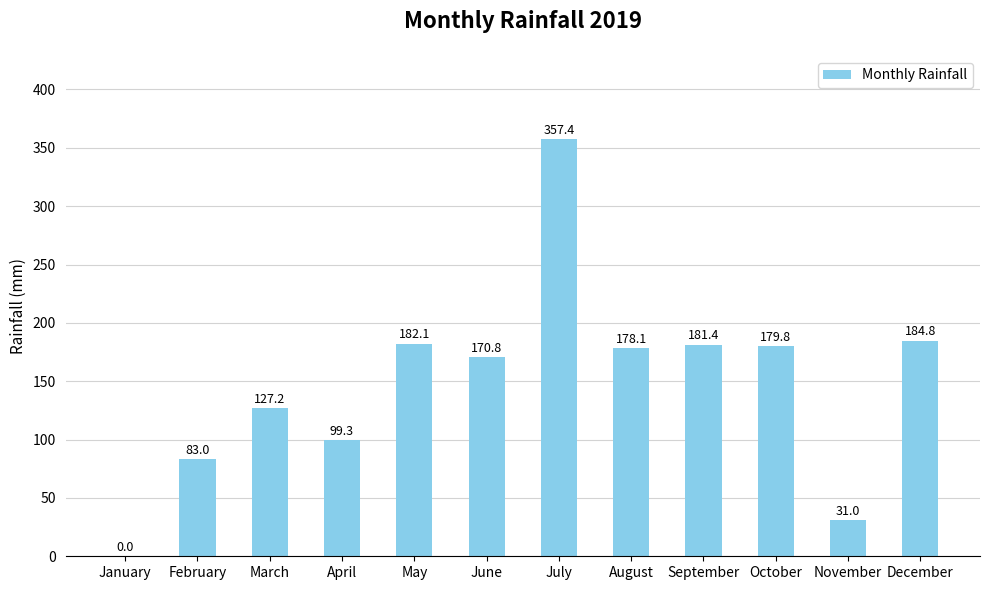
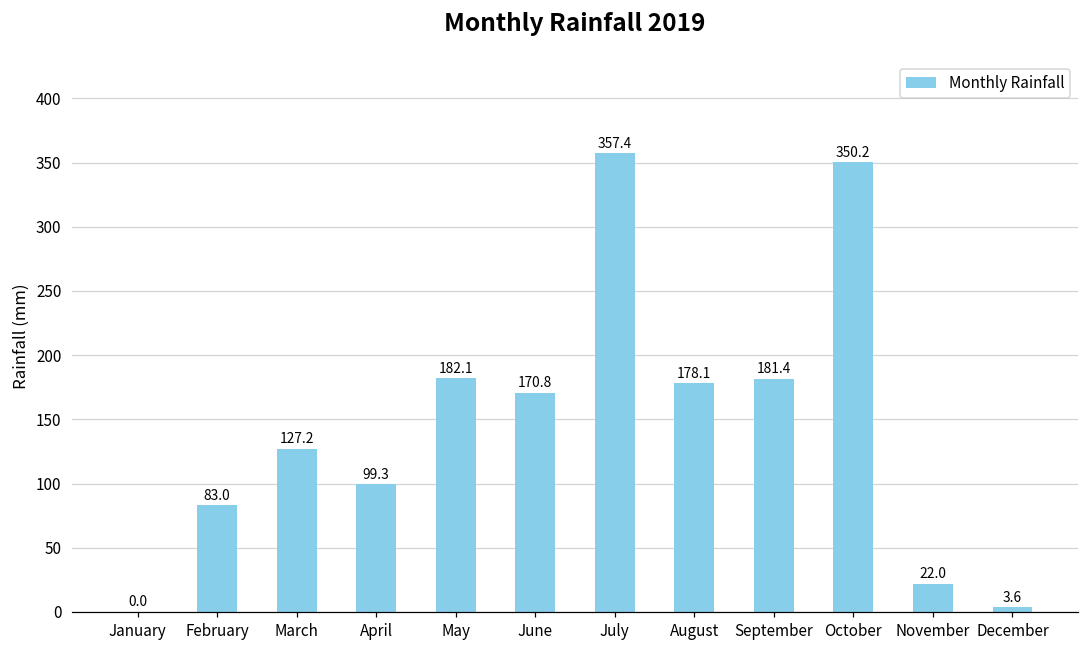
  {
    "January": 0.0,
    "February": 83.0,
    "March": 127.2,
    "April": 99.3,
    "May": 182.1,
    "June": 170.8,
    "July": 357.4,
    "August": 178.1,
    "September": 181.4,
-   "October": 179.8,
-   "November": 31.0,
-   "December": 184.8
+   "October": 350.2,
+   "November": 22.0,
+   "December": 3.6
  }
